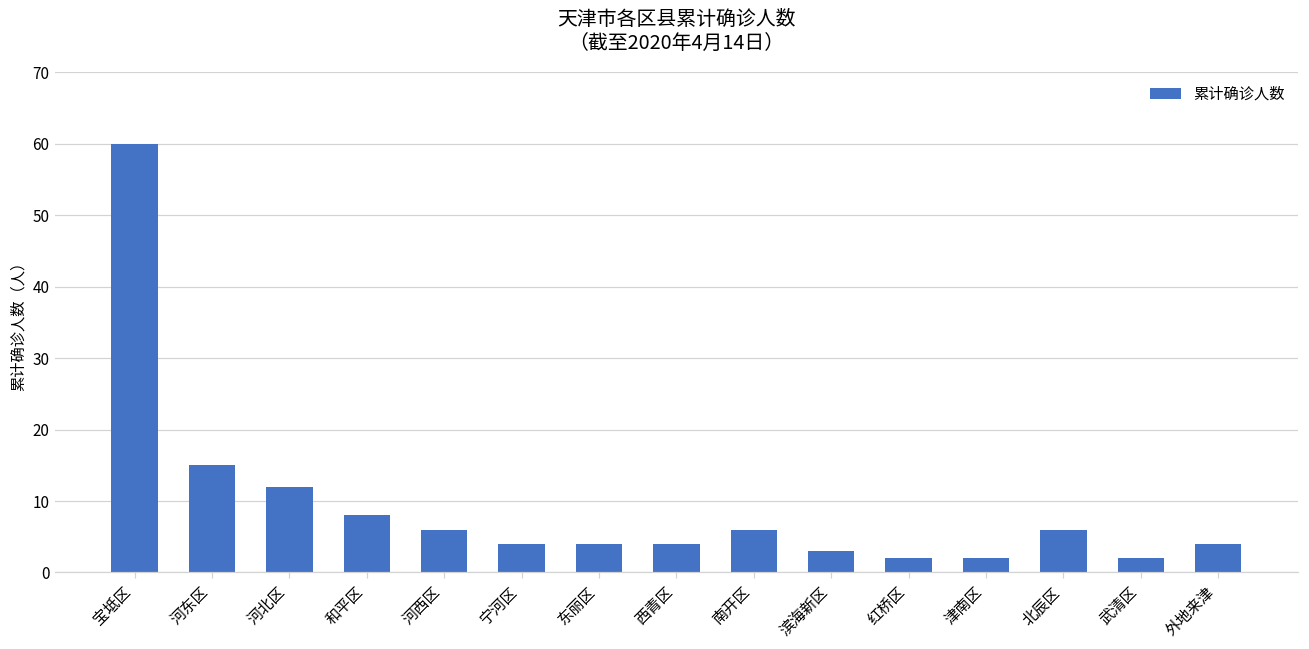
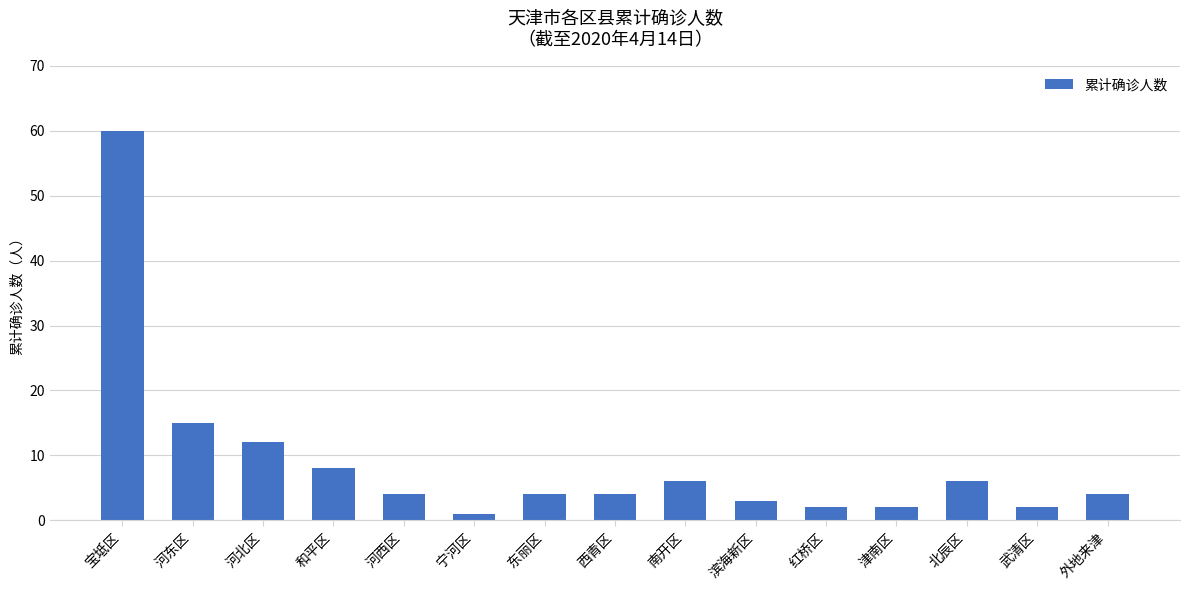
  {
    "宝坻区": 60,
    "河东区": 15,
    "河北区": 12,
    "和平区": 8,
-   "河西区": 6,
-   "宁河区": 4,
+   "河西区": 4,
+   "宁河区": 1,
    "东丽区": 4,
    "西青区": 4,
    "南开区": 6,
    "滨海新区": 3,
    "红桥区": 2,
    "津南区": 2,
    "北辰区": 6,
    "武清区": 2,
    "外地来津": 4
  }
